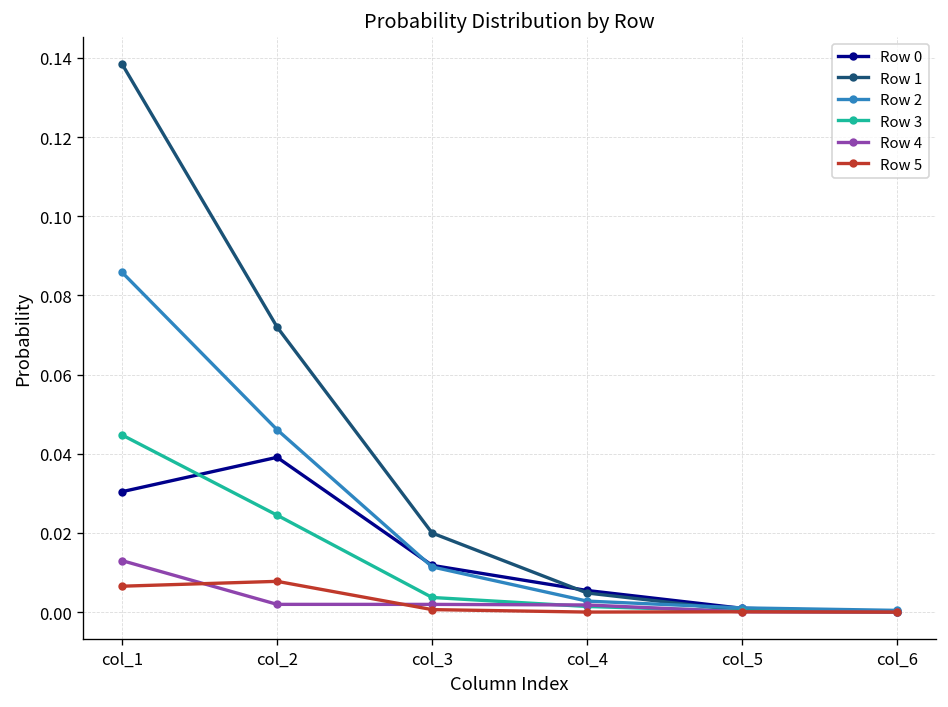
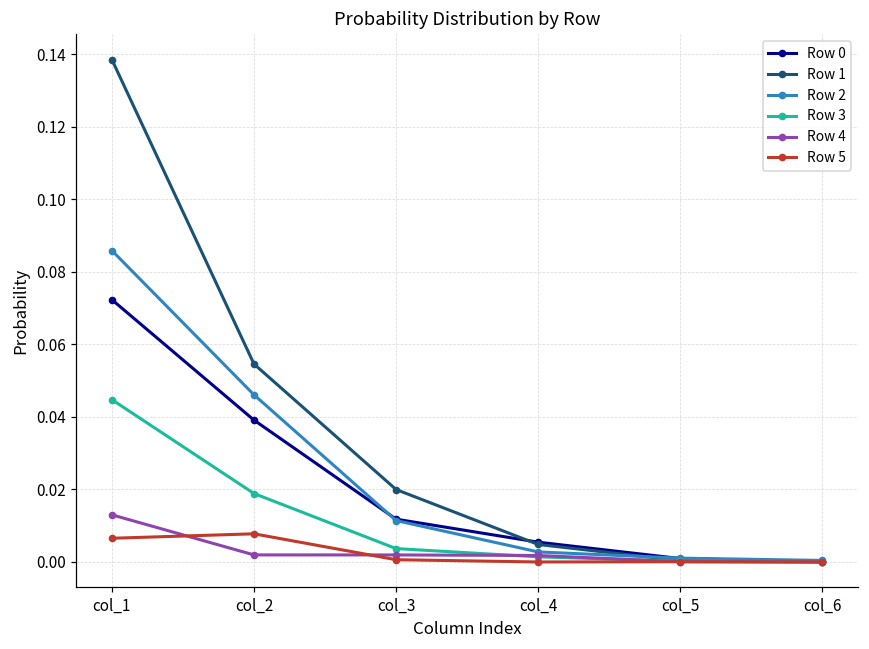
  {
    "Row 0": {
-     "col_1": 0.030,
+     "col_1": 0.072,
      "col_2": 0.039
    },
    "Row 1": {
      "col_1": 0.138,
-     "col_2": 0.072,
+     "col_2": 0.055,
      "col_3": 0.020
    },
    "Row 2": {
      "col_1": 0.086,
      "col_2": 0.046,
      "col_4": 0.003
    },
    "Row 3": {
      "col_1": 0.045,
-     "col_2": 0.024,
+     "col_2": 0.019,
      "col_3": 0.004
    },
    "Row 4": {
      "col_1": 0.013,
      "col_2": 0.002,
      "col_3": 0.002
    },
    "Row 5": {
      "col_1": 0.007,
      "col_2": 0.008,
      "col_3": 0.001,
      "col_4": 0.000
    }
  }
